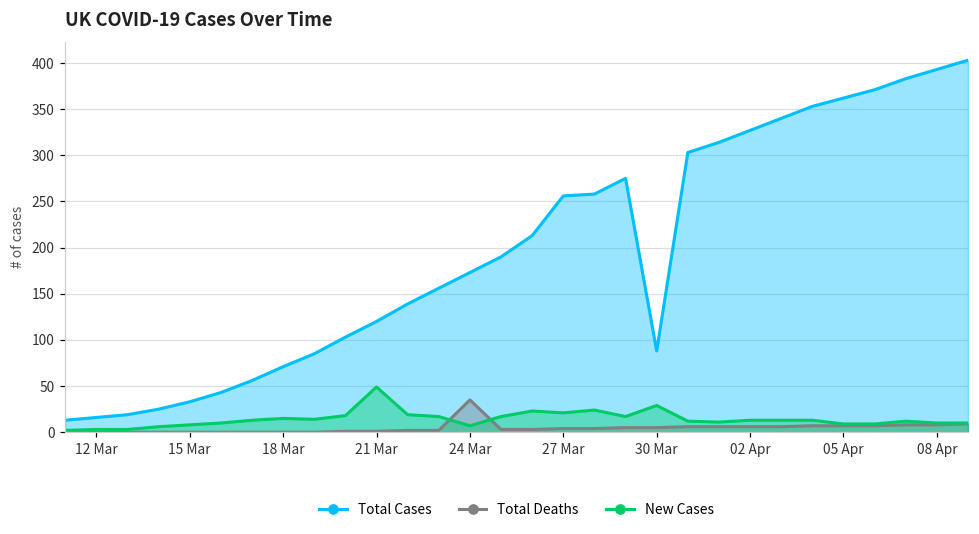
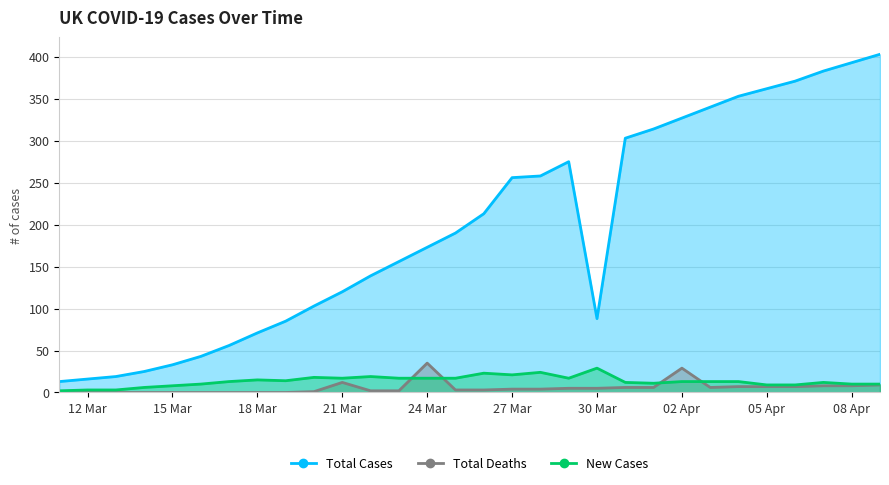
  {
    "Total Cases": {
      "12 Mar": 20,
      "15 Mar": 30,
      "18 Mar": 70,
      "21 Mar": 120,
      "24 Mar": 170,
      "27 Mar": 260,
      "30 Mar": 90,
      "02 Apr": 330,
      "05 Apr": 360,
      "08 Apr": 390
    },
    "Total Deaths": {
      "15 Mar": 0,
      "18 Mar": 0,
-     "21 Mar": 0,
+     "21 Mar": 10,
      "24 Mar": 40,
      "27 Mar": 0,
      "30 Mar": 10,
-     "02 Apr": 10
+     "02 Apr": 30
    },
    "New Cases": {
      "15 Mar": 10,
      "18 Mar": 20,
-     "21 Mar": 50,
-     "24 Mar": 10,
+     "21 Mar": 20,
+     "24 Mar": 20,
      "27 Mar": 20,
      "30 Mar": 30,
      "02 Apr": 10
    }
  }
